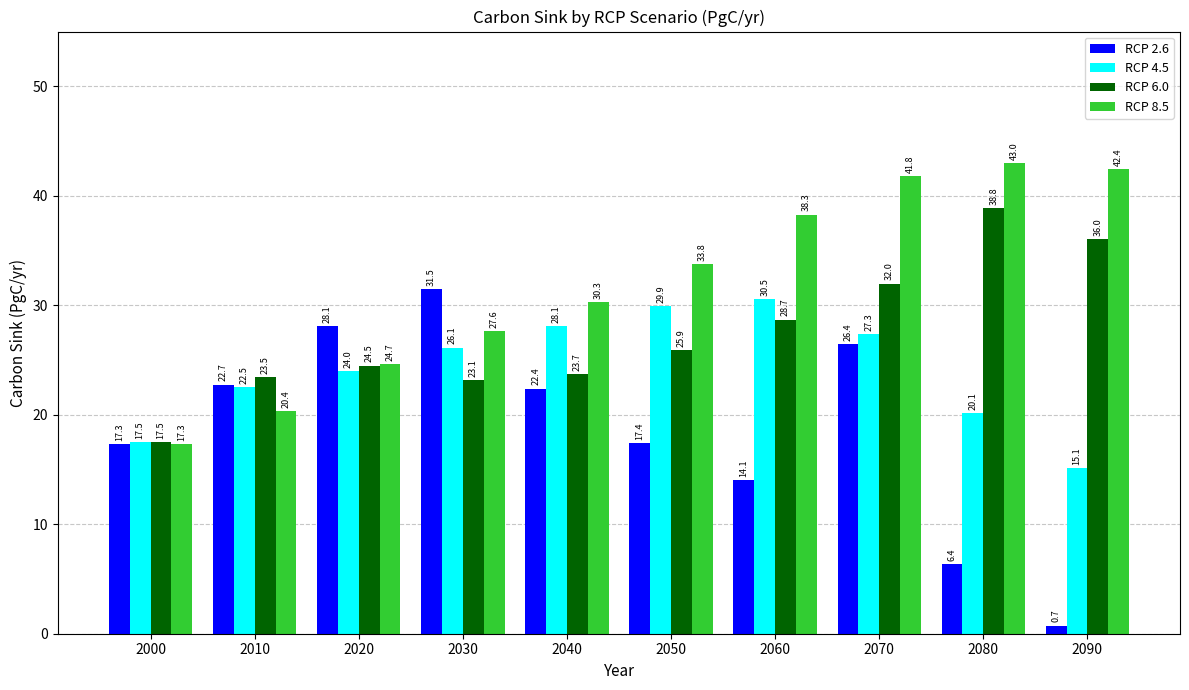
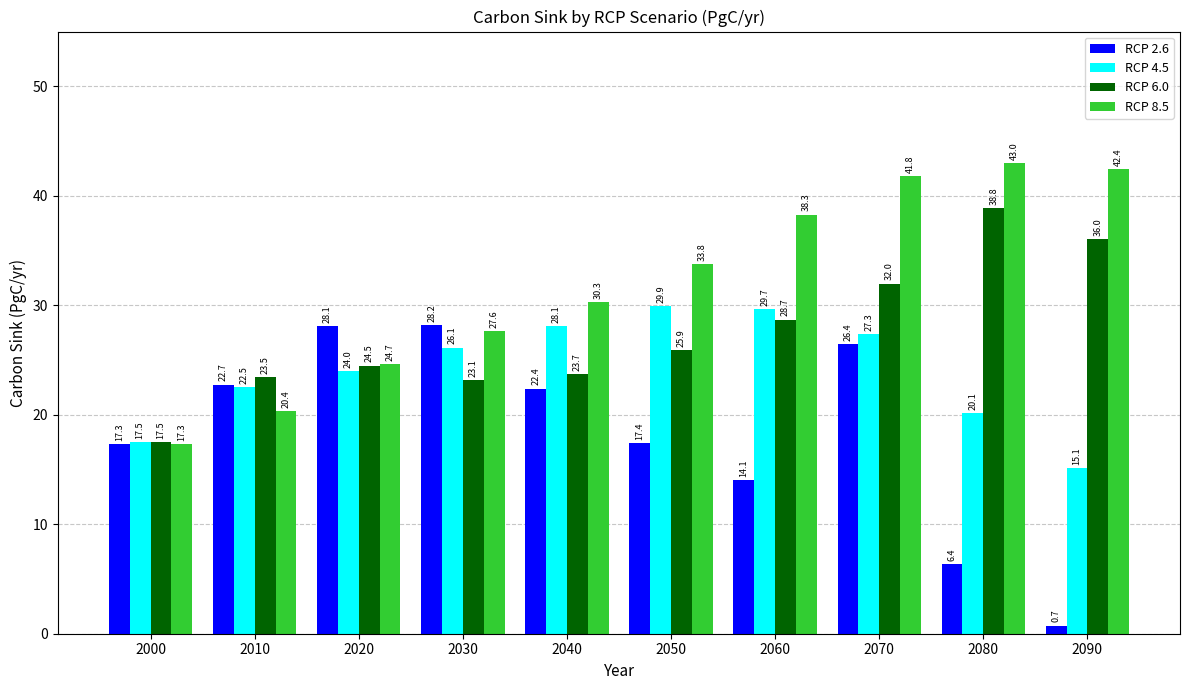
  {
    "RCP 2.6": {
      "2000": 17.3,
      "2010": 22.7,
      "2020": 28.1,
-     "2030": 31.5,
+     "2030": 28.2,
      "2040": 22.4,
      "2050": 17.4,
      "2060": 14.1,
      "2070": 26.4,
      "2080": 6.4,
      "2090": 0.7
    },
    "RCP 4.5": {
      "2000": 17.5,
      "2010": 22.5,
      "2020": 24.0,
      "2030": 26.1,
      "2040": 28.1,
      "2050": 29.9,
-     "2060": 30.5,
+     "2060": 29.7,
      "2070": 27.3,
      "2080": 20.1,
      "2090": 15.1
    },
    "RCP 6.0": {
      "2000": 17.5,
      "2010": 23.5,
      "2020": 24.5,
      "2030": 23.1,
      "2040": 23.7,
      "2050": 25.9,
      "2060": 28.7,
      "2070": 32.0,
      "2080": 38.8,
      "2090": 36.0
    },
    "RCP 8.5": {
      "2000": 17.3,
      "2010": 20.4,
      "2020": 24.7,
      "2030": 27.6,
      "2040": 30.3,
      "2050": 33.8,
      "2060": 38.3,
      "2070": 41.8,
      "2080": 43.0,
      "2090": 42.4
    }
  }
